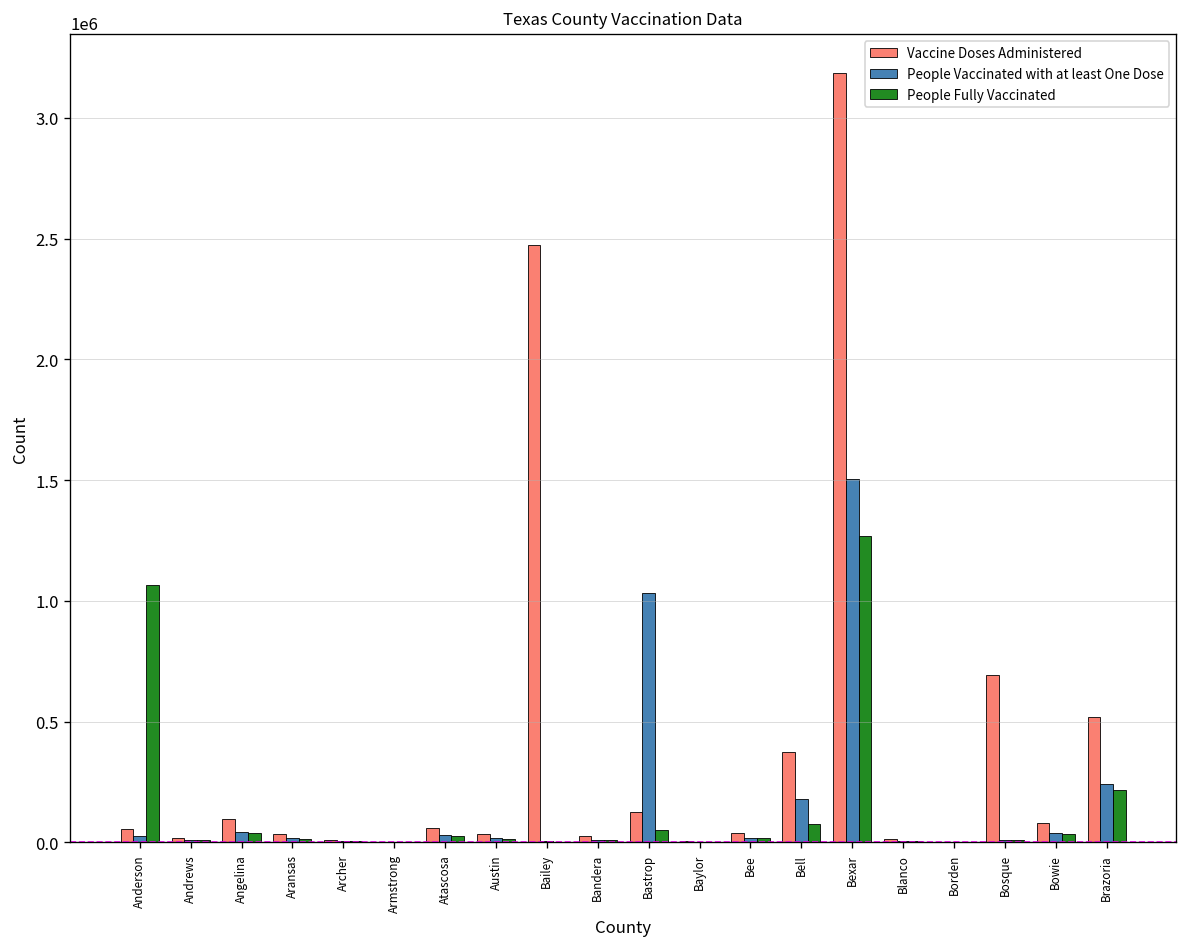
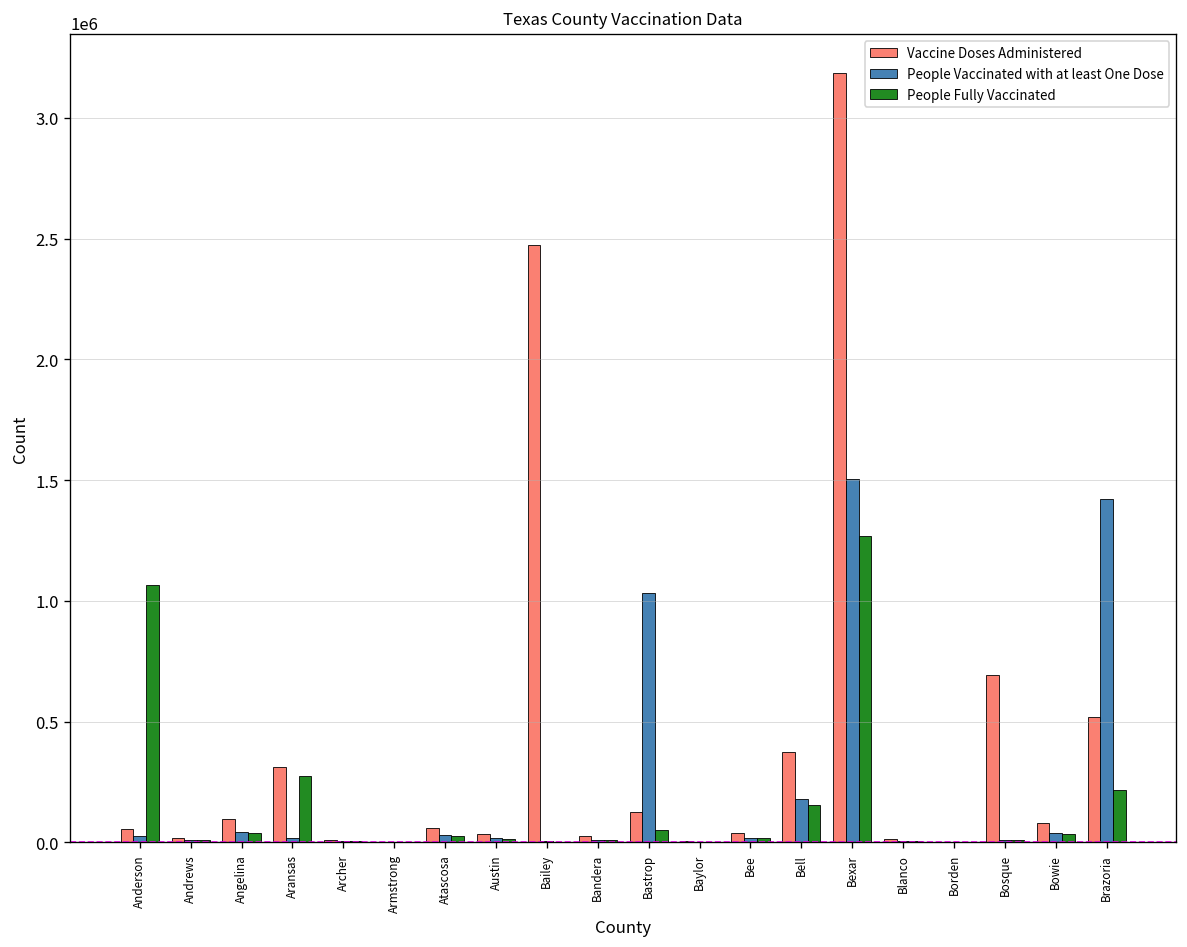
  {
    "Vaccine Doses Administered": {
      "Anderson": 60000,
      "Andrews": 20000,
      "Angelina": 100000,
-     "Aransas": 30000,
+     "Aransas": 310000,
      "Atascosa": 60000,
      "Austin": 30000,
      "Bailey": 2470000,
      "Bandera": 20000,
      "Bastrop": 120000,
      "Bee": 40000,
      "Bell": 370000,
      "Bexar": 3190000,
      "Blanco": 10000,
      "Bosque": 690000,
      "Bowie": 80000,
      "Brazoria": 520000
    },
    "People Vaccinated with at least One Dose": {
      "Anderson": 30000,
      "Angelina": 40000,
      "Aransas": 20000,
      "Atascosa": 30000,
      "Austin": 20000,
      "Bastrop": 1030000,
      "Bee": 20000,
      "Bell": 180000,
      "Bexar": 1500000,
      "Bowie": 40000,
-     "Brazoria": 240000
+     "Brazoria": 1420000
    },
    "People Fully Vaccinated": {
      "Anderson": 1070000,
      "Angelina": 40000,
-     "Aransas": 10000,
+     "Aransas": 270000,
      "Atascosa": 20000,
      "Austin": 10000,
      "Bastrop": 50000,
      "Bee": 20000,
-     "Bell": 70000,
+     "Bell": 150000,
      "Bexar": 1270000,
      "Bowie": 30000,
      "Brazoria": 220000
    }
  }
